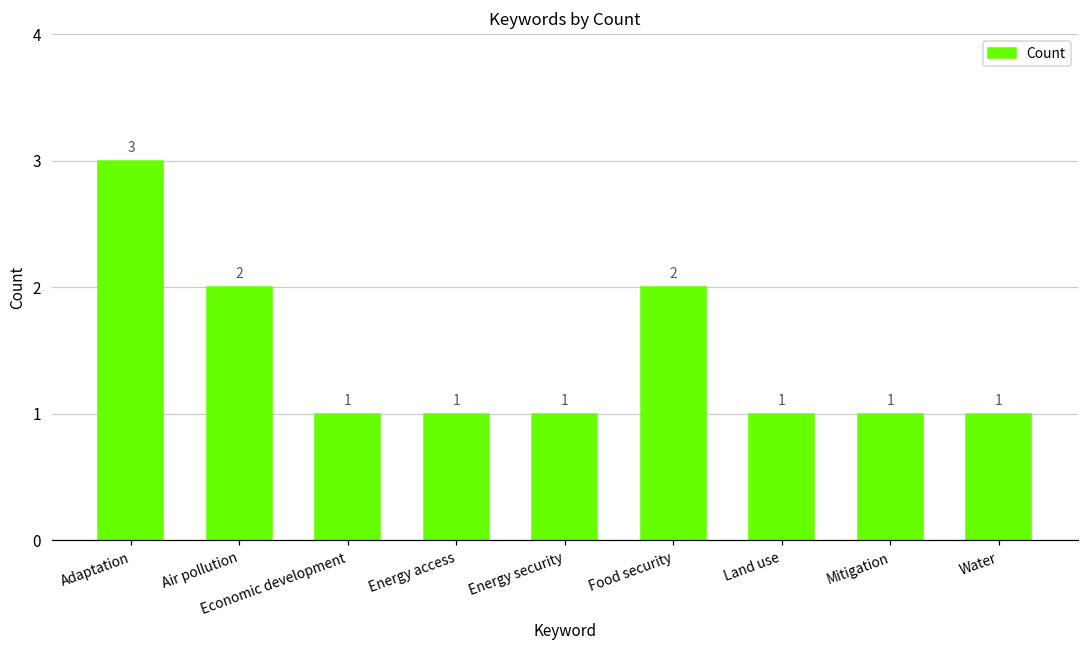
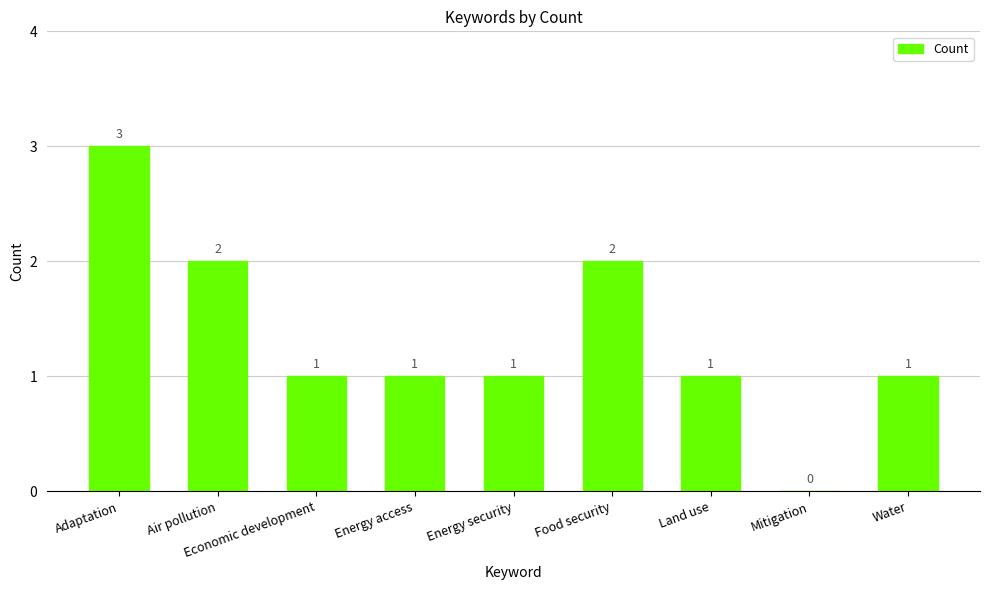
  {
    "Adaptation": 3,
    "Air pollution": 2,
    "Economic development": 1,
    "Energy access": 1,
    "Energy security": 1,
    "Food security": 2,
    "Land use": 1,
-   "Mitigation": 1,
+   "Mitigation": 0,
    "Water": 1
  }
